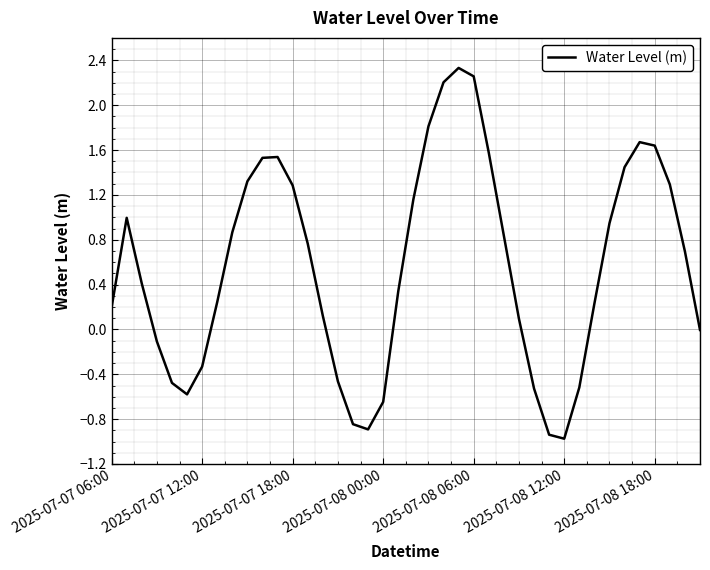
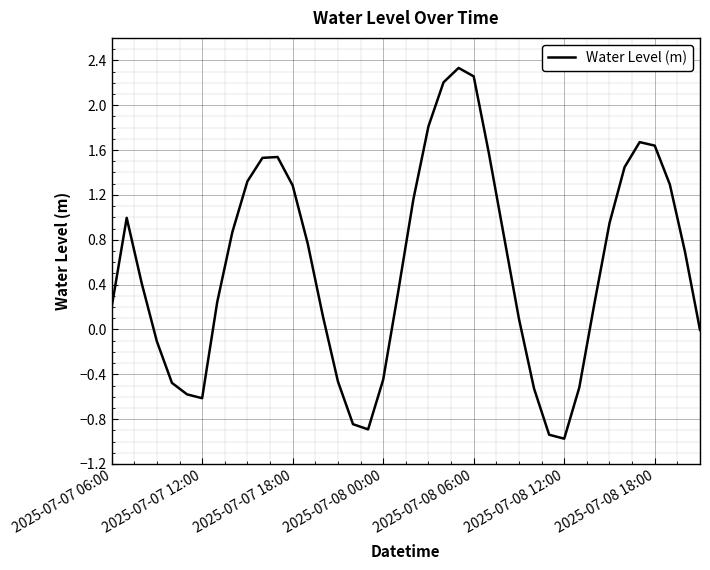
  {
    "2025-07-07 06:00": 0.20,
-   "2025-07-07 12:00": -0.33,
+   "2025-07-07 12:00": -0.61,
    "2025-07-07 18:00": 1.28,
-   "2025-07-08 00:00": -0.65,
+   "2025-07-08 00:00": -0.45,
    "2025-07-08 06:00": 2.26,
    "2025-07-08 12:00": -0.97,
    "2025-07-08 18:00": 1.64
  }
